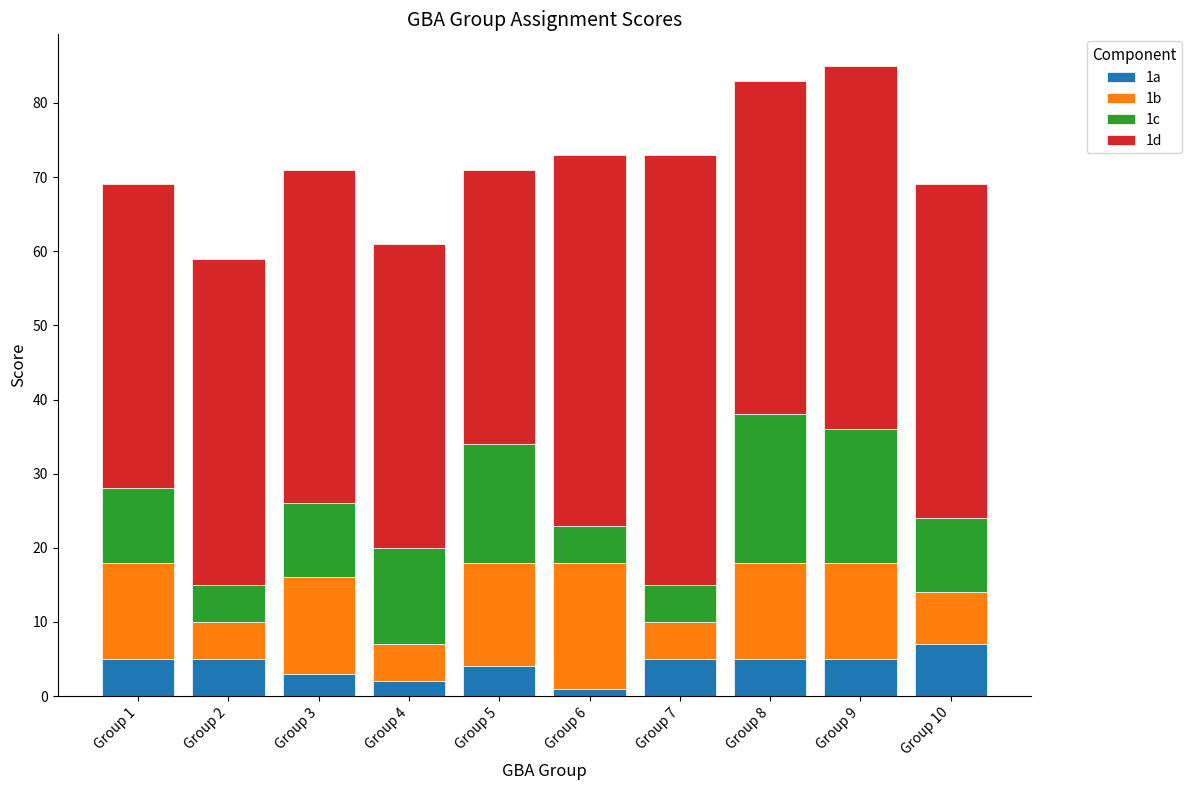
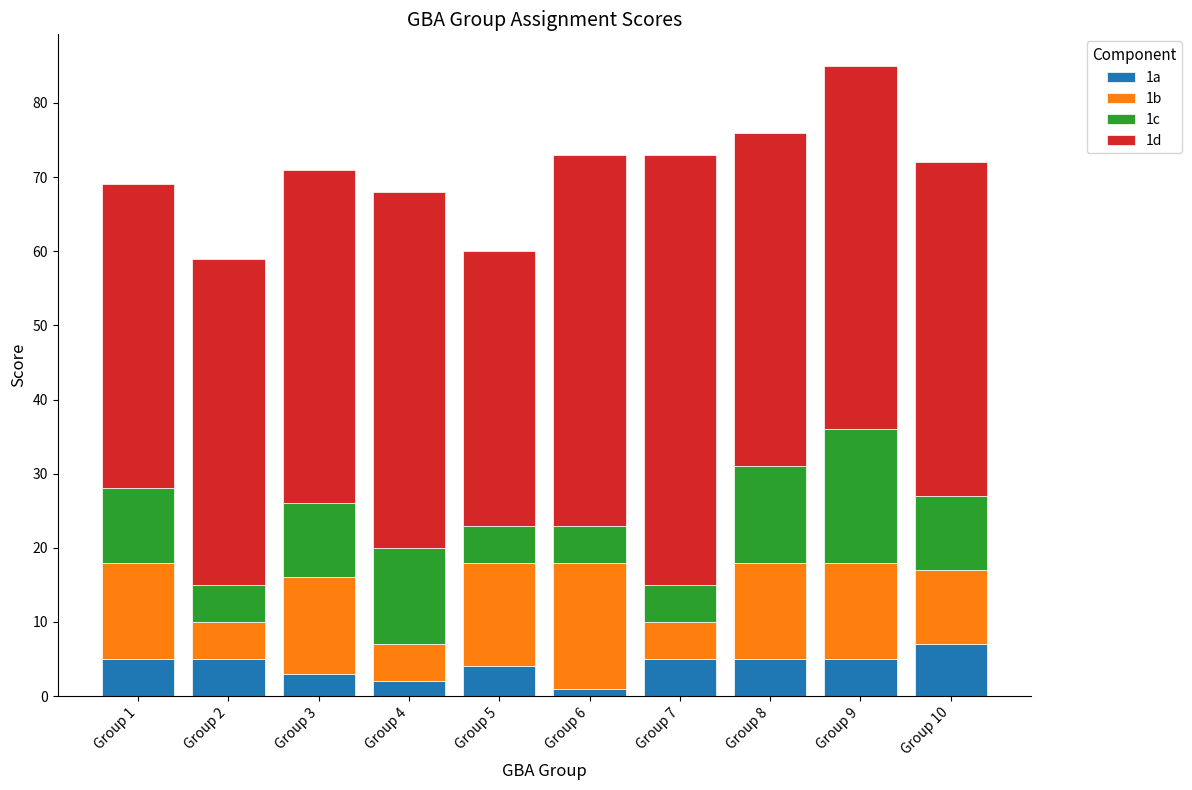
  {
    "1a": {
      "Group 1": 5,
      "Group 2": 5,
      "Group 3": 3,
      "Group 4": 2,
      "Group 5": 4,
      "Group 6": 1,
      "Group 7": 5,
      "Group 8": 5,
      "Group 9": 5,
      "Group 10": 7
    },
    "1b": {
      "Group 1": 13,
      "Group 2": 5,
      "Group 3": 13,
      "Group 4": 5,
      "Group 5": 14,
      "Group 6": 17,
      "Group 7": 5,
      "Group 8": 13,
      "Group 9": 13,
-     "Group 10": 7
+     "Group 10": 10
    },
    "1c": {
      "Group 1": 10,
      "Group 2": 5,
      "Group 3": 10,
      "Group 4": 13,
-     "Group 5": 16,
+     "Group 5": 5,
      "Group 6": 5,
      "Group 7": 5,
-     "Group 8": 20,
+     "Group 8": 13,
      "Group 9": 18,
      "Group 10": 10
    },
    "1d": {
      "Group 1": 41,
      "Group 2": 44,
      "Group 3": 45,
-     "Group 4": 41,
+     "Group 4": 48,
      "Group 5": 37,
      "Group 6": 50,
      "Group 7": 58,
      "Group 8": 45,
      "Group 9": 49,
      "Group 10": 45
    }
  }
